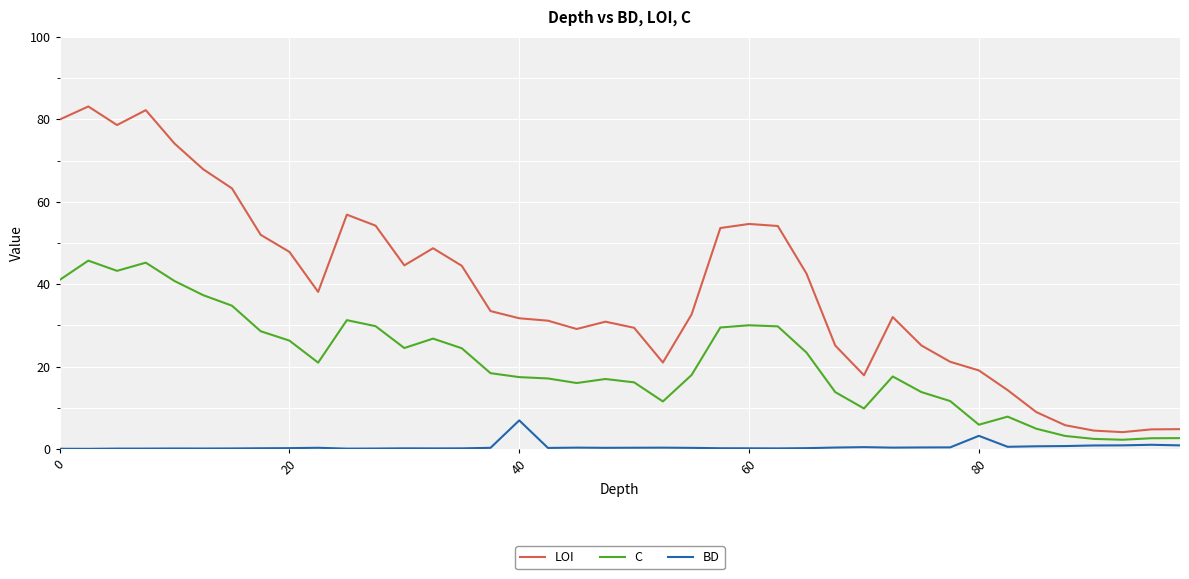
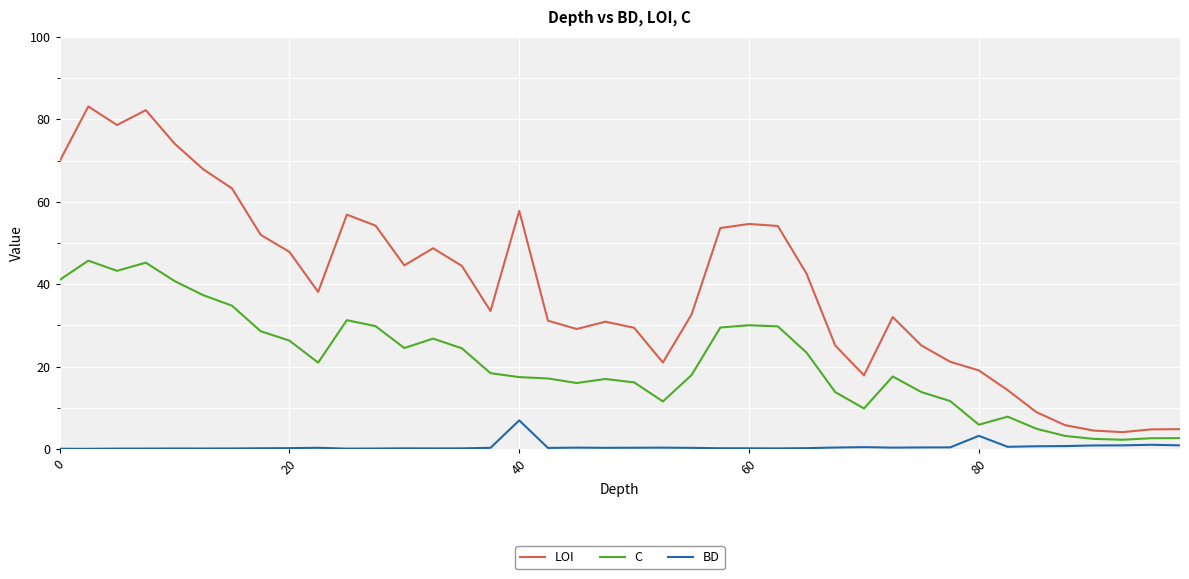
  {
    "LOI": {
-     "0": 80,
+     "0": 70,
      "20": 48,
-     "40": 32,
+     "40": 58,
      "60": 55,
      "80": 19
    },
    "C": {
      "0": 41,
      "20": 26,
      "40": 17,
      "60": 30,
      "80": 6
    },
    "BD": {
      "0": 0,
      "20": 0,
      "40": 7,
      "60": 0,
      "80": 3
    }
  }
